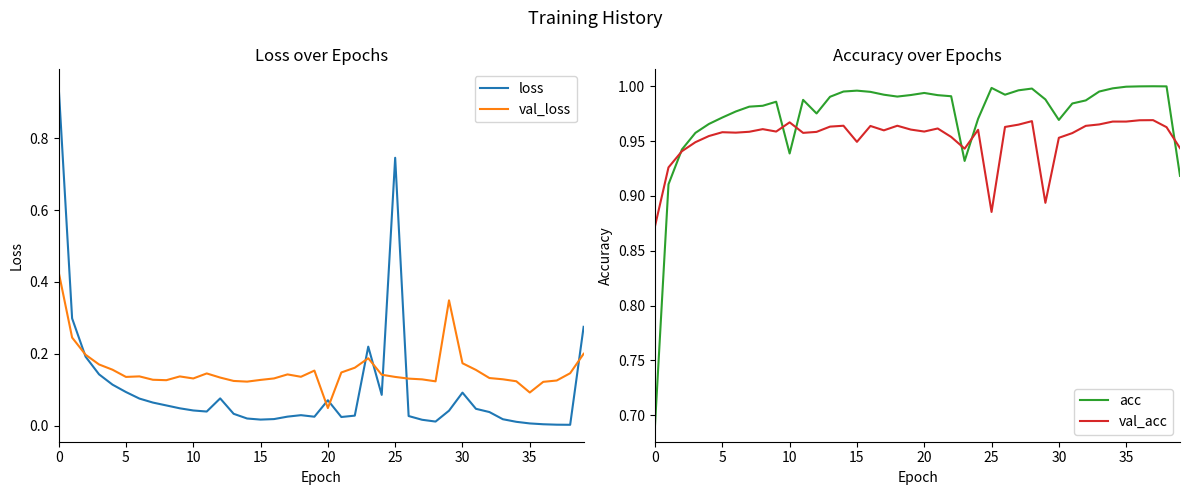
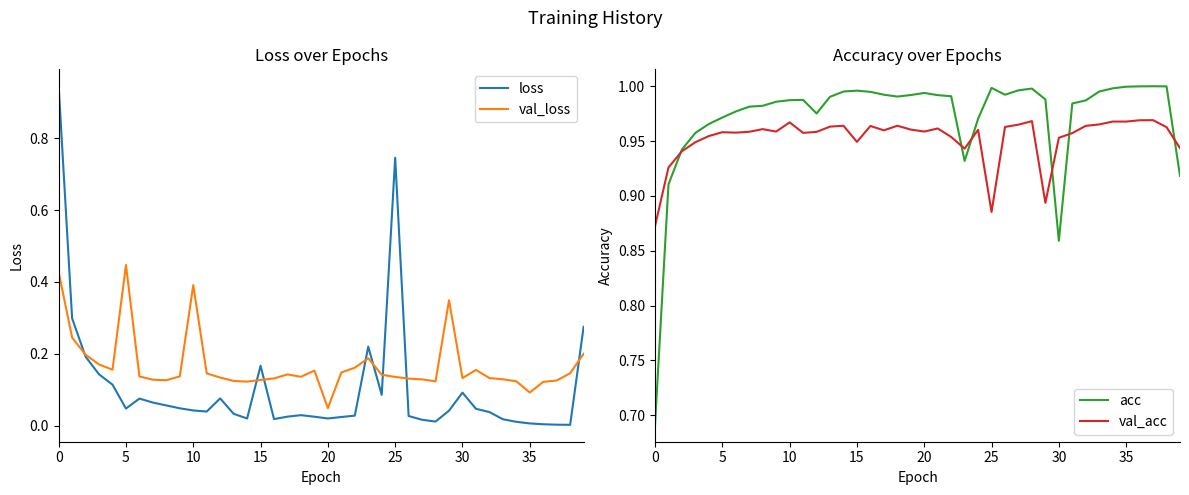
  {
    "Loss over Epochs": {
      "loss": {
        "0": 0.94,
-       "5": 0.09,
+       "5": 0.05,
        "10": 0.04,
-       "15": 0.02,
-       "20": 0.07,
+       "15": 0.17,
+       "20": 0.02,
        "25": 0.75,
        "30": 0.09,
        "35": 0.01
      },
      "val_loss": {
        "0": 0.43,
-       "5": 0.14,
-       "10": 0.13,
+       "5": 0.45,
+       "10": 0.39,
        "15": 0.13,
        "20": 0.05,
        "25": 0.14,
-       "30": 0.17,
+       "30": 0.13,
        "35": 0.09
      }
    },
    "Accuracy over Epochs": {
      "acc": {
        "0": 0.691,
        "5": 0.972,
-       "10": 0.939,
+       "10": 0.987,
        "15": 0.996,
        "20": 0.994,
        "25": 0.999,
-       "30": 0.969,
+       "30": 0.859,
        "35": 1.000
      },
      "val_acc": {
        "0": 0.873,
        "5": 0.958,
        "10": 0.967,
        "15": 0.949,
        "20": 0.959,
        "25": 0.885,
        "30": 0.953,
        "35": 0.968
      }
    }
  }
